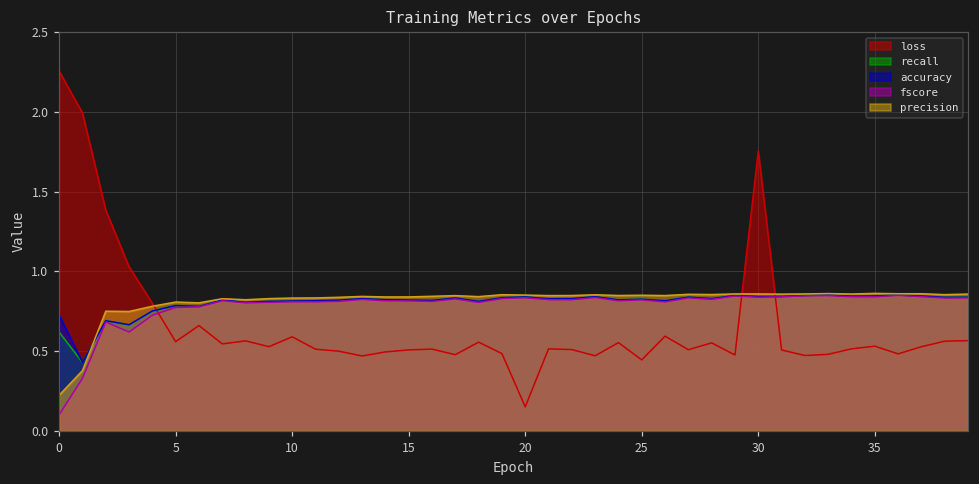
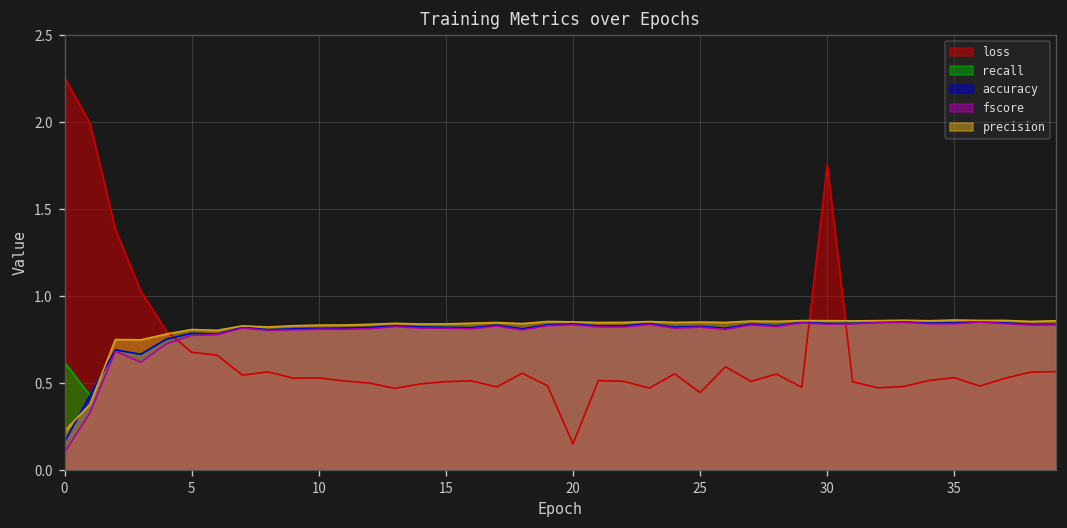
  {
    "loss": {
      "0": 2.26,
-     "5": 0.56,
-     "10": 0.59,
+     "5": 0.68,
+     "10": 0.53,
      "15": 0.51,
      "20": 0.15,
      "25": 0.45,
      "30": 1.76,
      "35": 0.53
    },
    "recall": {
      "0": 0.62
    },
    "accuracy": {
-     "0": 0.73
+     "0": 0.16
    },
    "fscore": {
      "0": 0.10
    },
    "precision": {
      "0": 0.22,
      "5": 0.81,
      "10": 0.83,
      "15": 0.84,
      "25": 0.85
    }
  }
